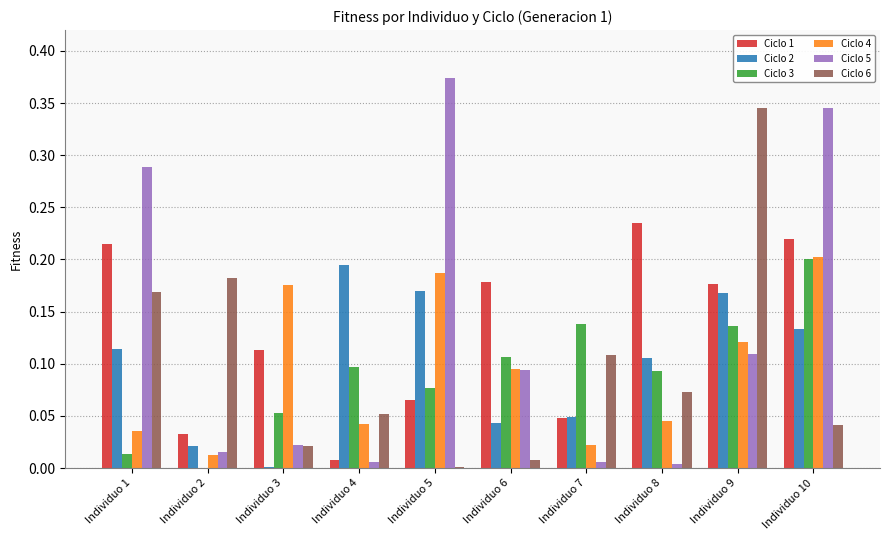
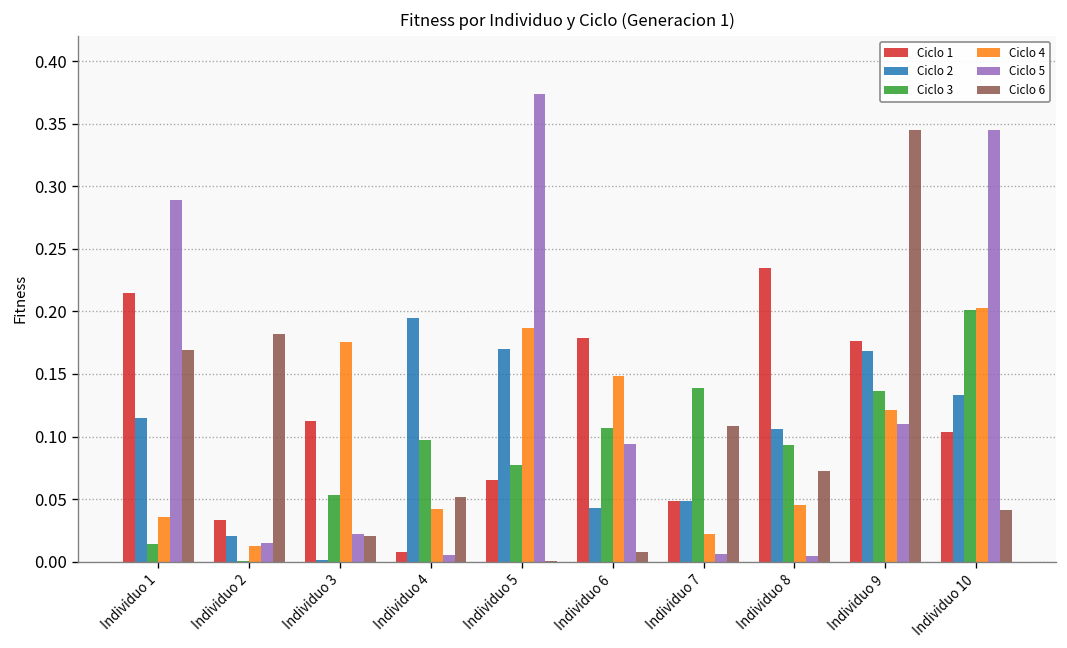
  {
    "Ciclo 1": {
      "Individuo 1": 0.215,
      "Individuo 2": 0.033,
      "Individuo 3": 0.113,
      "Individuo 4": 0.008,
      "Individuo 5": 0.065,
      "Individuo 6": 0.179,
      "Individuo 7": 0.048,
      "Individuo 8": 0.235,
      "Individuo 9": 0.176,
-     "Individuo 10": 0.220
+     "Individuo 10": 0.103
    },
    "Ciclo 2": {
      "Individuo 1": 0.115,
      "Individuo 2": 0.021,
      "Individuo 4": 0.194,
      "Individuo 5": 0.170,
      "Individuo 6": 0.043,
      "Individuo 7": 0.049,
      "Individuo 8": 0.106,
      "Individuo 9": 0.168,
      "Individuo 10": 0.133
    },
    "Ciclo 3": {
      "Individuo 1": 0.014,
      "Individuo 3": 0.053,
      "Individuo 4": 0.097,
      "Individuo 5": 0.077,
      "Individuo 6": 0.107,
      "Individuo 7": 0.138,
      "Individuo 8": 0.093,
      "Individuo 9": 0.137,
      "Individuo 10": 0.201
    },
    "Ciclo 4": {
      "Individuo 1": 0.036,
      "Individuo 2": 0.012,
      "Individuo 3": 0.176,
      "Individuo 4": 0.042,
      "Individuo 5": 0.187,
-     "Individuo 6": 0.095,
+     "Individuo 6": 0.148,
      "Individuo 7": 0.022,
      "Individuo 8": 0.046,
      "Individuo 9": 0.121,
      "Individuo 10": 0.202
    },
    "Ciclo 5": {
      "Individuo 1": 0.289,
      "Individuo 2": 0.015,
      "Individuo 3": 0.022,
      "Individuo 4": 0.005,
      "Individuo 5": 0.374,
      "Individuo 6": 0.094,
      "Individuo 7": 0.006,
      "Individuo 8": 0.004,
      "Individuo 9": 0.110,
      "Individuo 10": 0.345
    },
    "Ciclo 6": {
      "Individuo 1": 0.169,
      "Individuo 2": 0.182,
      "Individuo 3": 0.021,
      "Individuo 4": 0.052,
      "Individuo 6": 0.008,
      "Individuo 7": 0.109,
      "Individuo 8": 0.073,
      "Individuo 9": 0.345,
      "Individuo 10": 0.041
    }
  }
